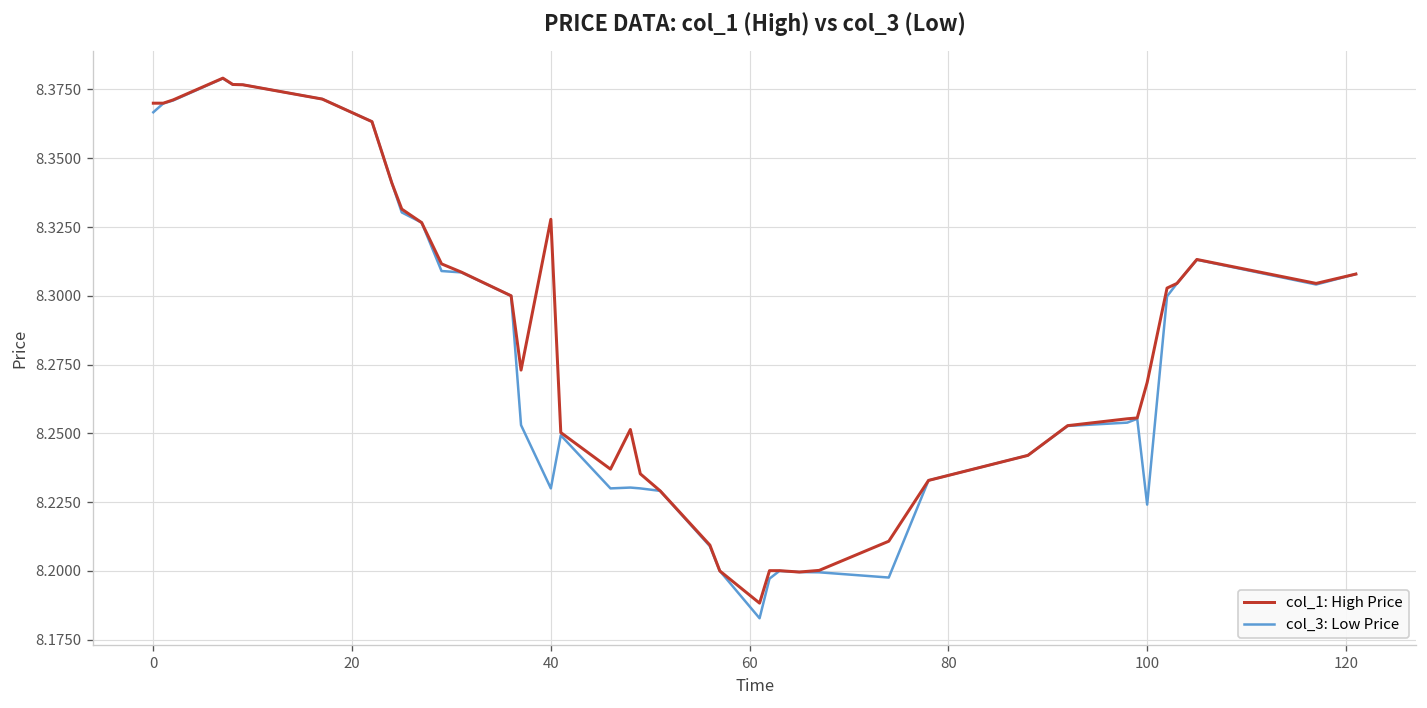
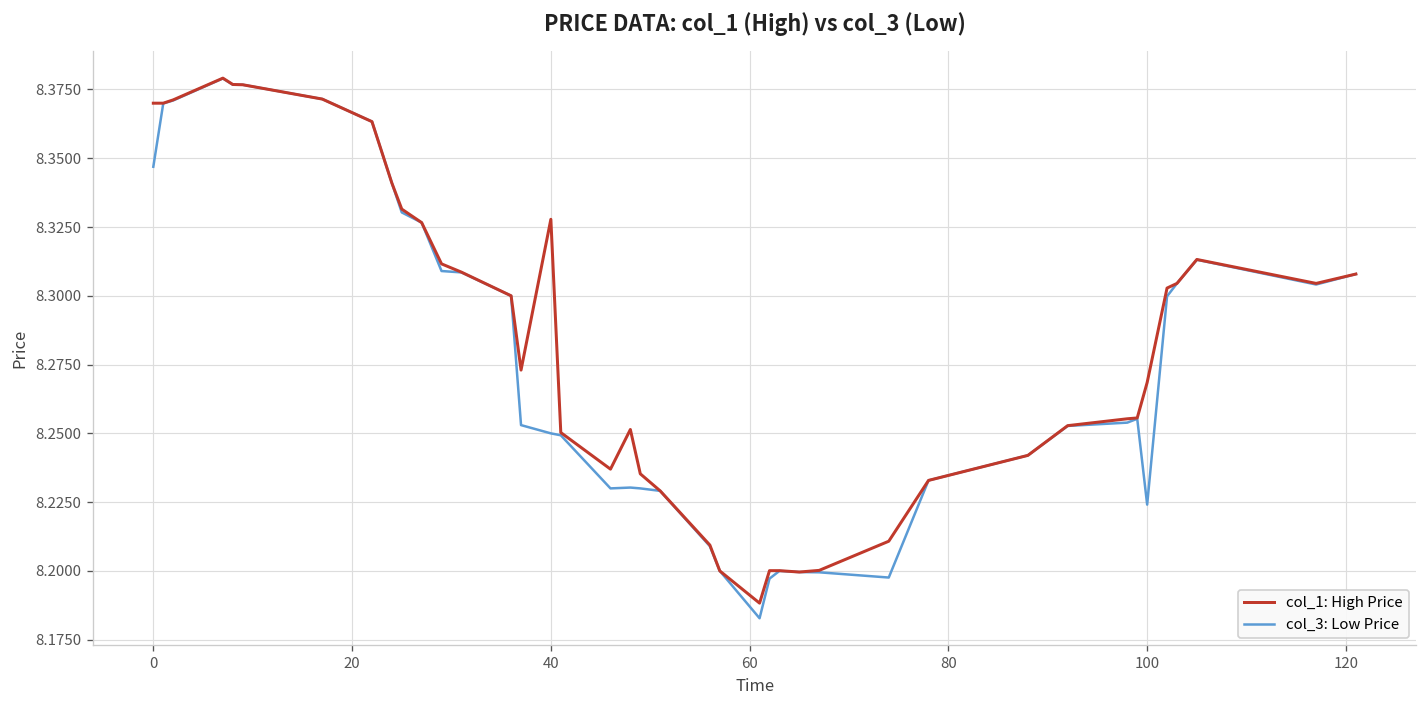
  {
    "col_1: High Price": {
      "0": 8.370,
      "40": 8.328,
      "100": 8.269
    },
    "col_3: Low Price": {
-     "0": 8.367,
-     "40": 8.23,
+     "0": 8.347,
+     "40": 8.25,
      "100": 8.224
    }
  }
